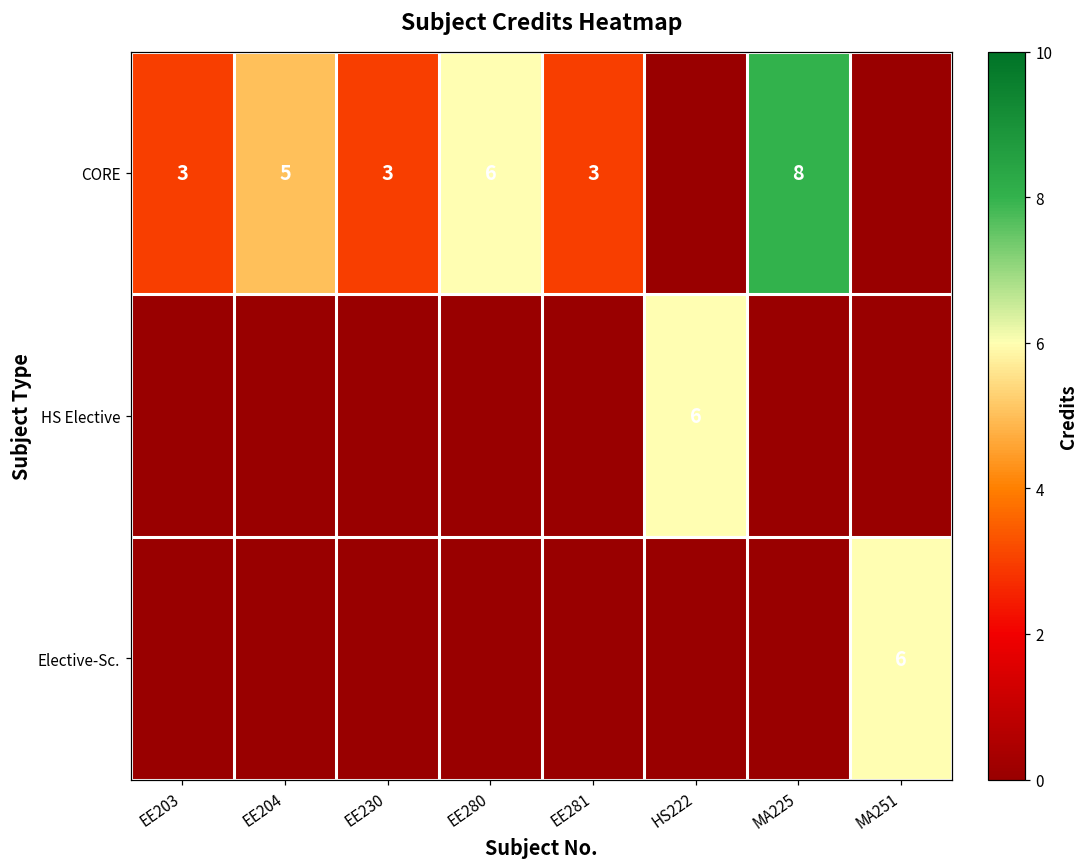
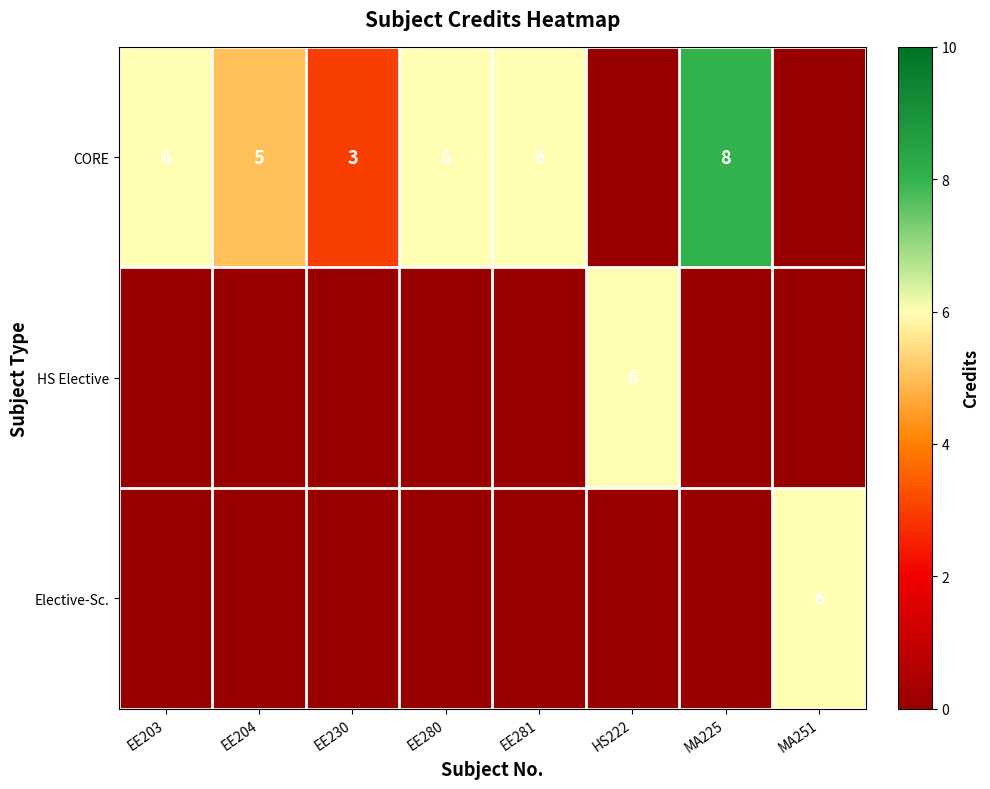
  {
    "CORE": {
-     "EE203": 3,
+     "EE203": 6,
      "EE204": 5,
      "EE230": 3,
      "EE280": 6,
-     "EE281": 3,
+     "EE281": 6,
      "MA225": 8
    },
    "HS Elective": {
      "HS222": 6
    },
    "Elective-Sc.": {
      "MA251": 6
    }
  }
